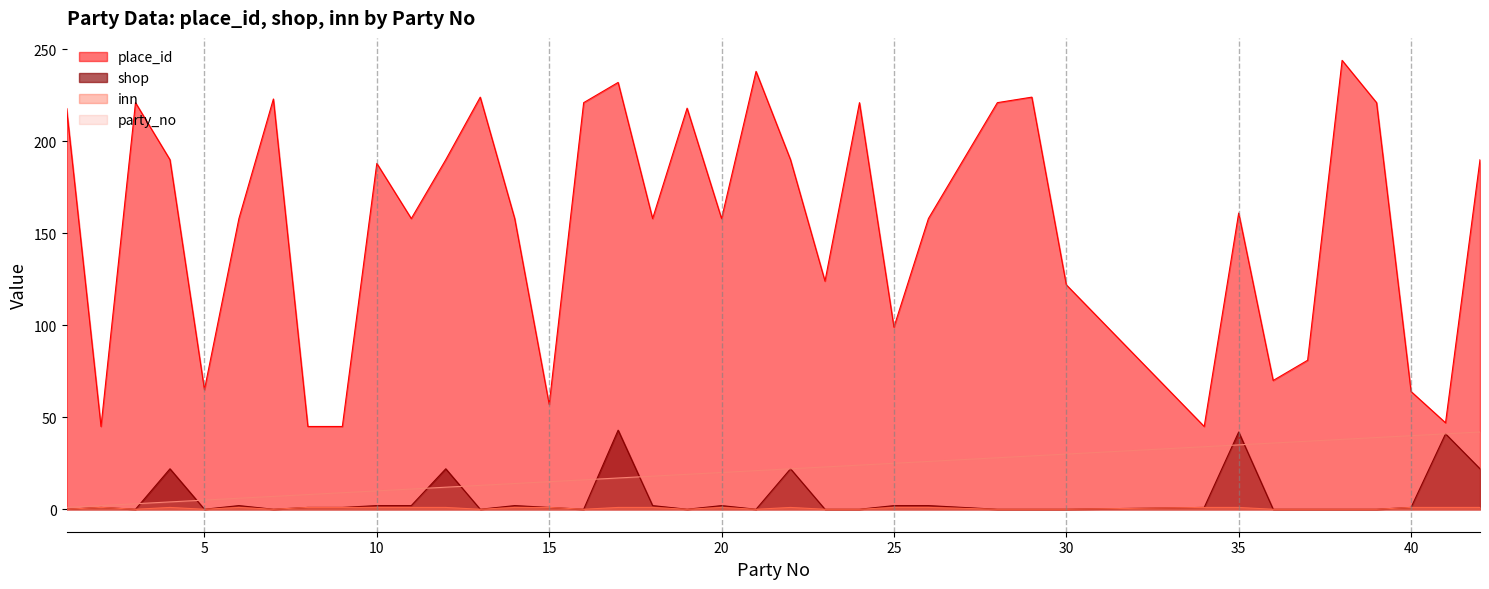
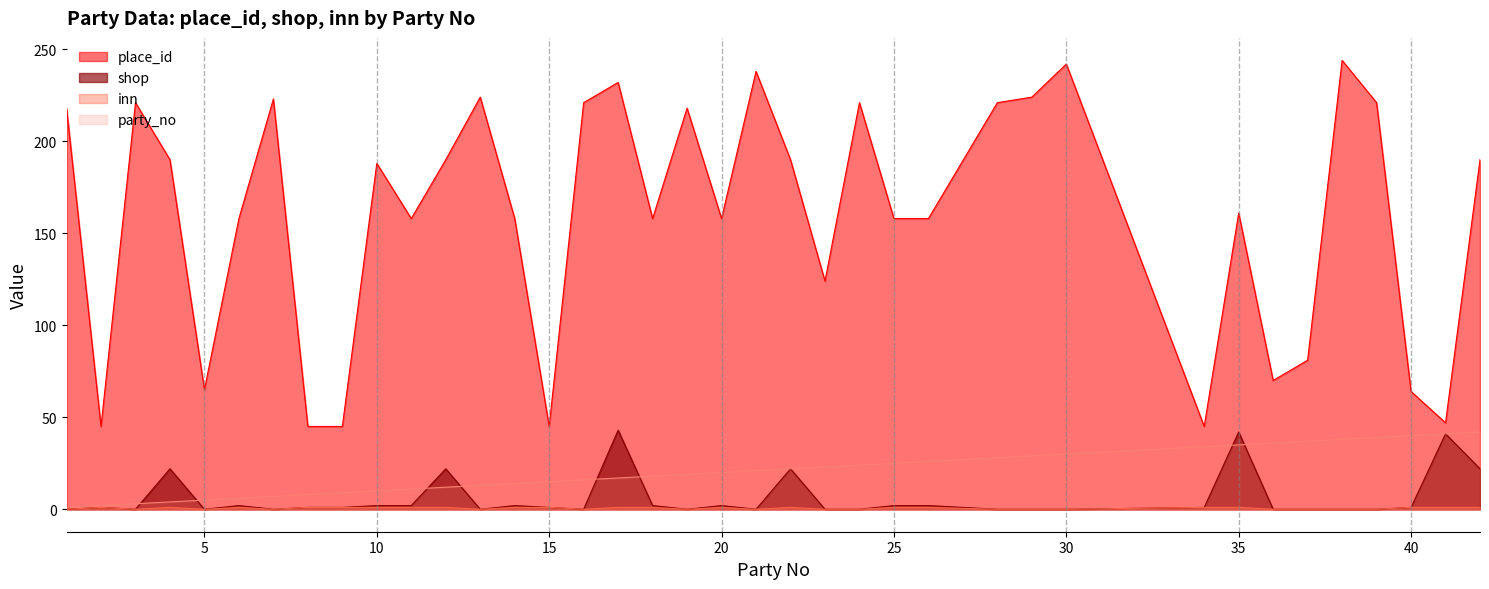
  {
    "place_id": {
      "5": 65,
      "10": 188,
-     "15": 57,
+     "15": 45,
      "20": 158,
-     "25": 99,
-     "30": 122,
+     "25": 158,
+     "30": 242,
      "35": 161,
      "40": 64
    },
    "shop": {
      "35": 42
    }
  }
